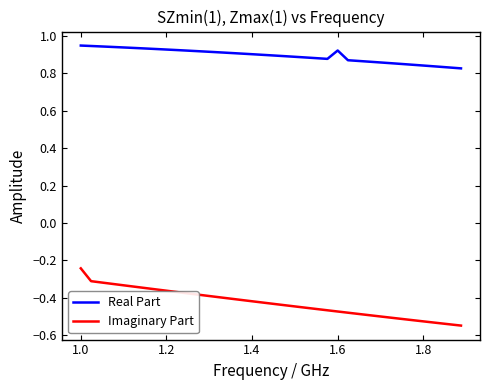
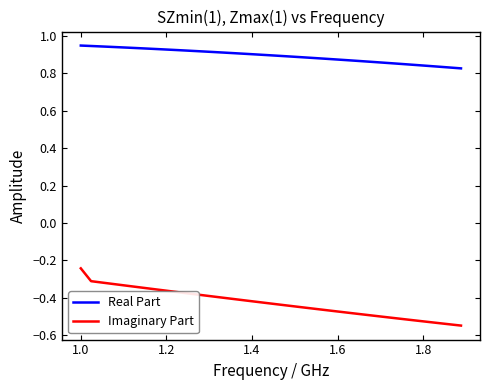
  {
    "Real Part": {
      "1.0": 0.95,
-     "1.6": 0.92
+     "1.6": 0.87
    },
    "Imaginary Part": {
      "1.0": -0.24,
      "1.6": -0.47
    }
  }
